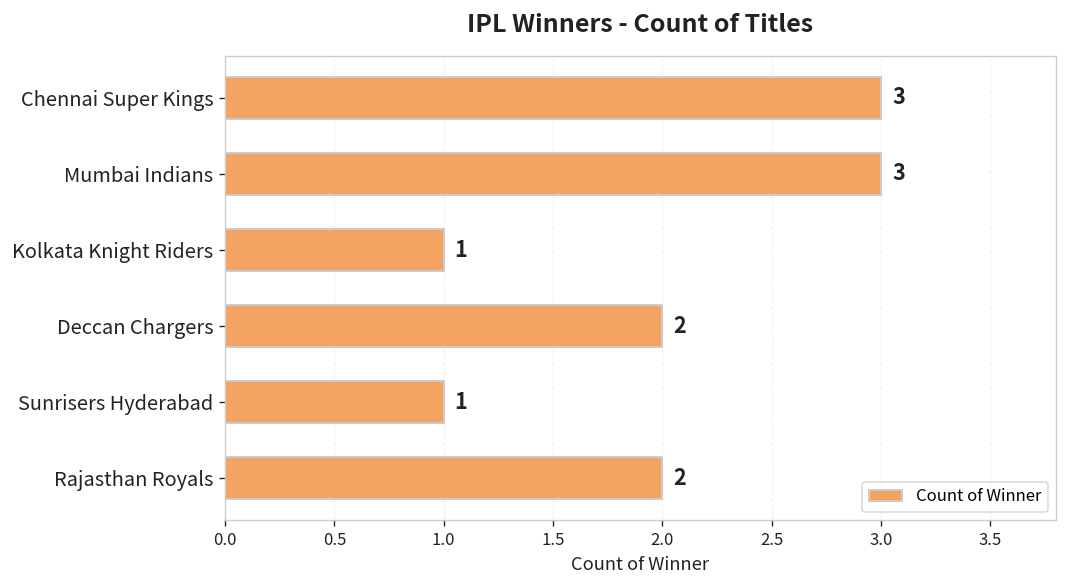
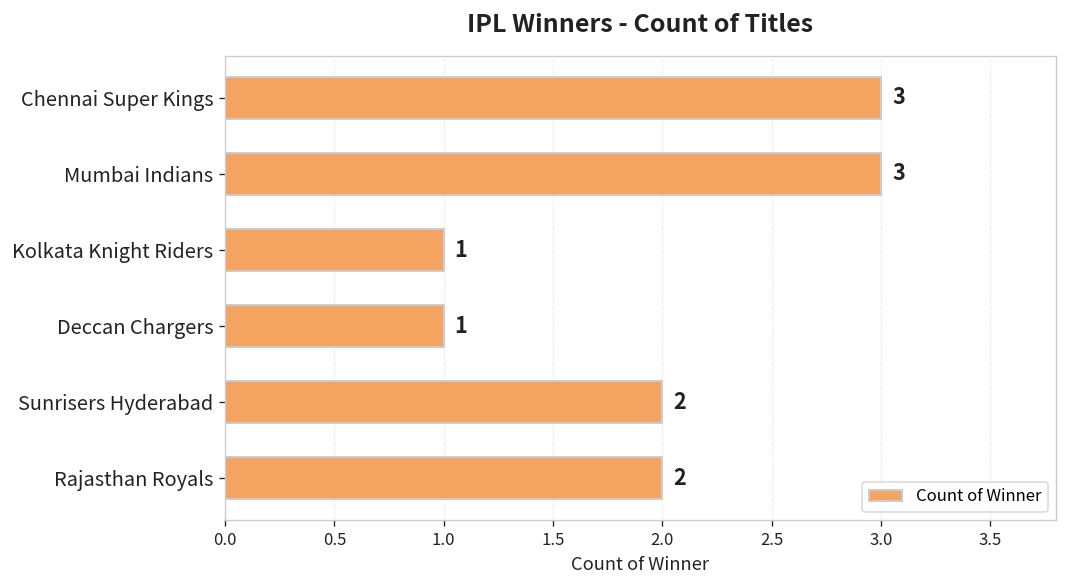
  {
    "Chennai Super Kings": 3,
    "Mumbai Indians": 3,
    "Kolkata Knight Riders": 1,
-   "Deccan Chargers": 2,
-   "Sunrisers Hyderabad": 1,
+   "Deccan Chargers": 1,
+   "Sunrisers Hyderabad": 2,
    "Rajasthan Royals": 2
  }
